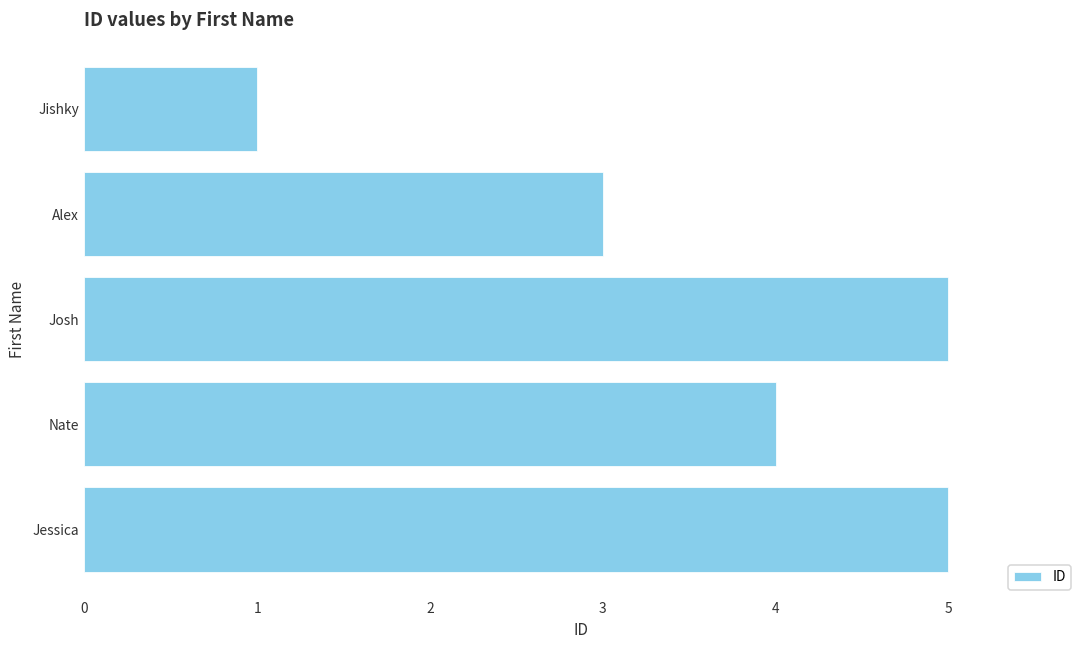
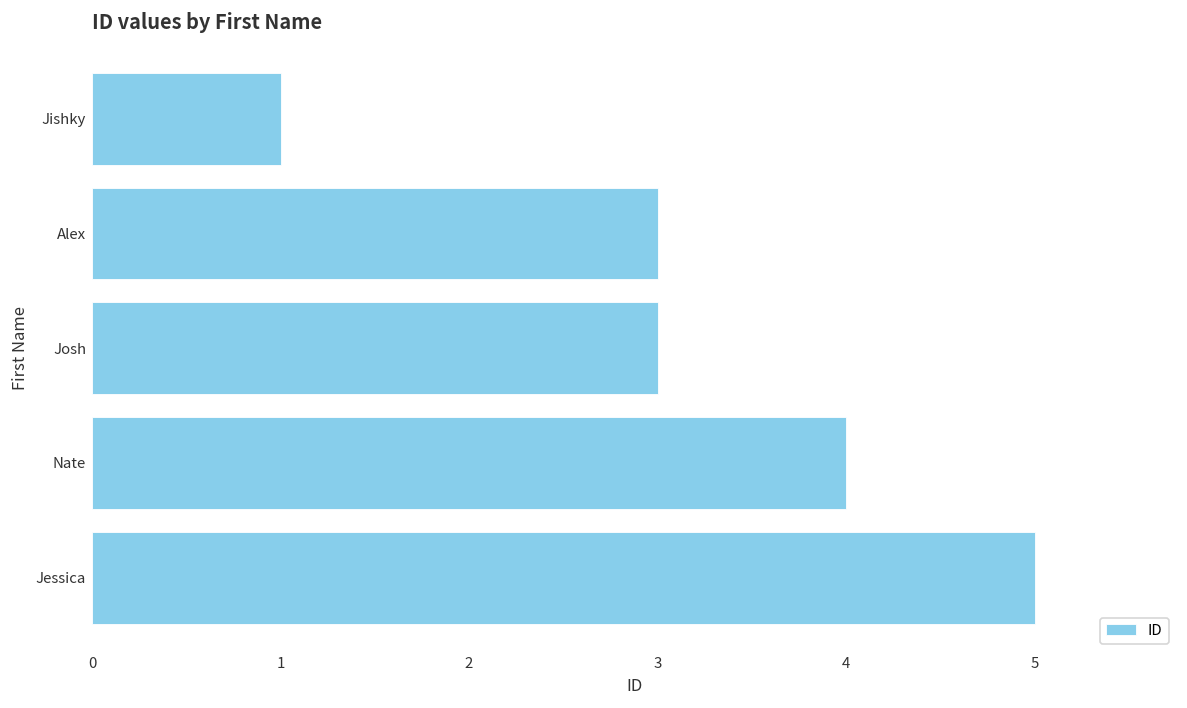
  {
    "Jishky": 1,
    "Alex": 3,
-   "Josh": 5,
+   "Josh": 3,
    "Nate": 4,
    "Jessica": 5
  }
